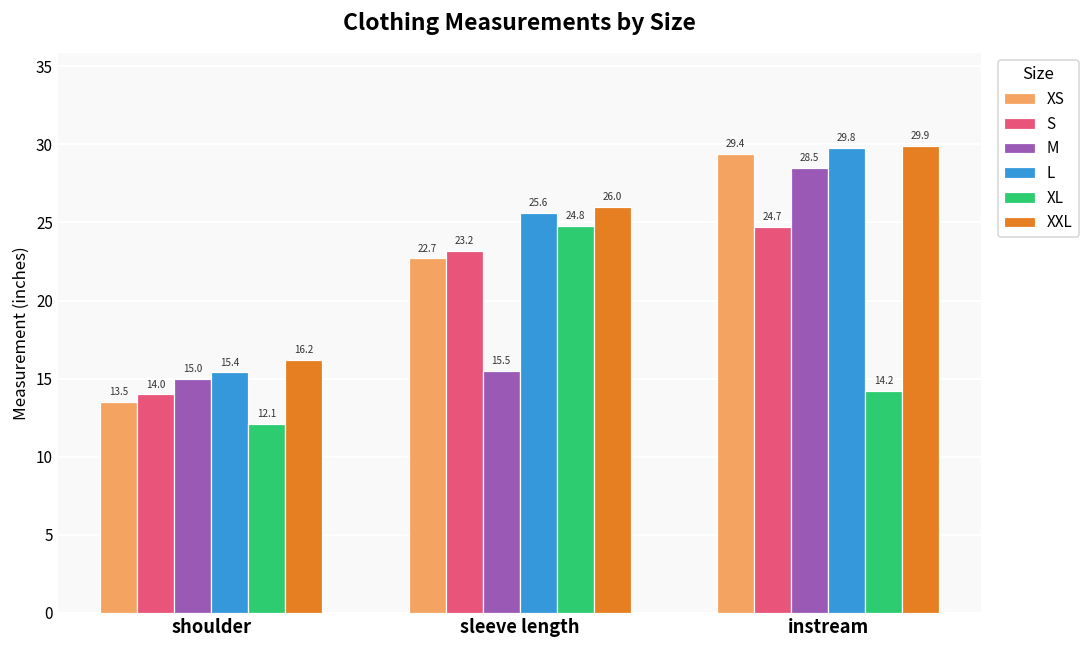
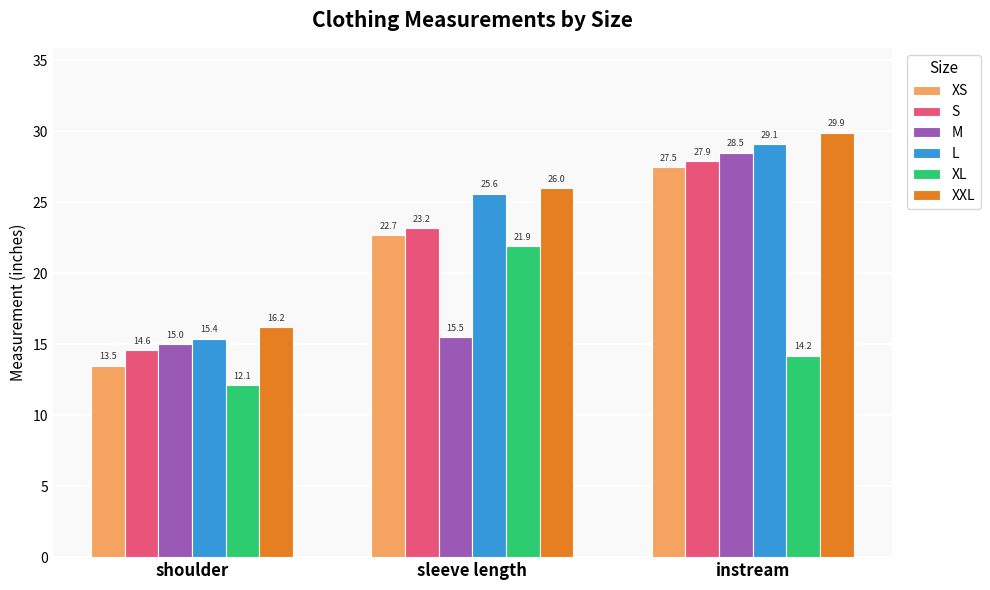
  {
    "XS": {
      "shoulder": 13.5,
      "sleeve length": 22.7,
-     "instream": 29.4
+     "instream": 27.5
    },
    "S": {
-     "shoulder": 14.0,
+     "shoulder": 14.6,
      "sleeve length": 23.2,
-     "instream": 24.7
+     "instream": 27.9
    },
    "M": {
      "shoulder": 15.0,
      "sleeve length": 15.5,
      "instream": 28.5
    },
    "L": {
      "shoulder": 15.4,
      "sleeve length": 25.6,
-     "instream": 29.8
+     "instream": 29.1
    },
    "XL": {
      "shoulder": 12.1,
-     "sleeve length": 24.8,
+     "sleeve length": 21.9,
      "instream": 14.2
    },
    "XXL": {
      "shoulder": 16.2,
      "sleeve length": 26.0,
      "instream": 29.9
    }
  }
